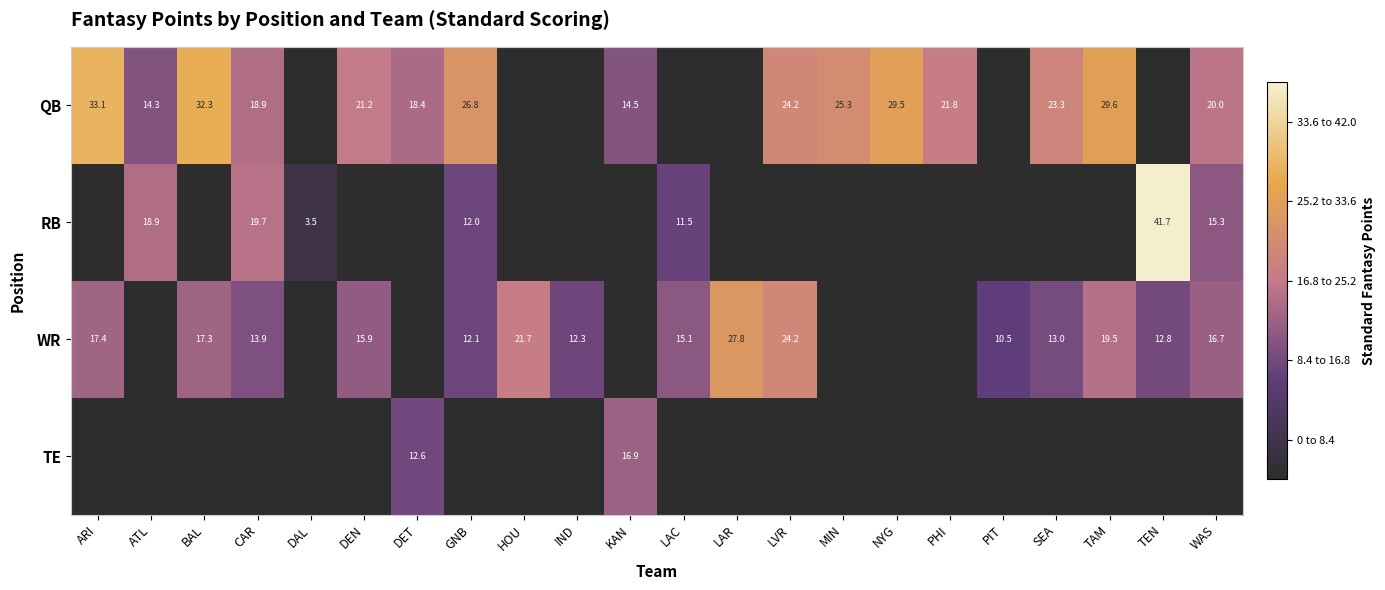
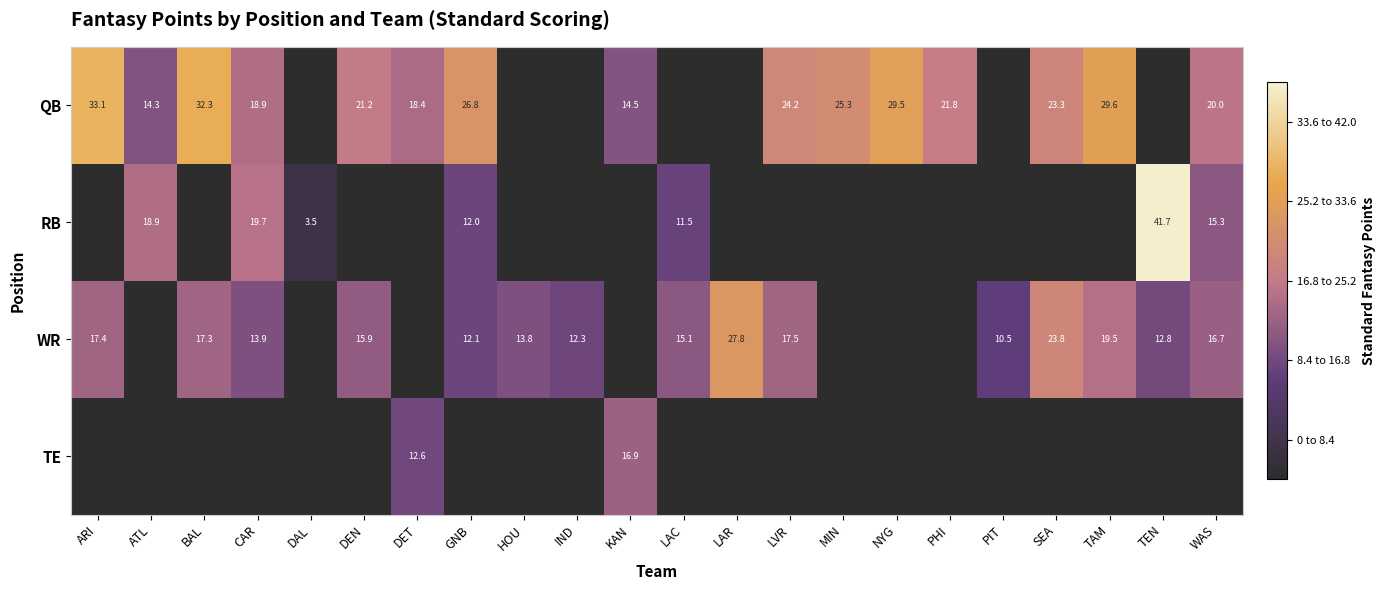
  {
    "QB": {
      "ARI": 33.1,
      "ATL": 14.3,
      "BAL": 32.3,
      "CAR": 18.9,
      "DEN": 21.2,
      "DET": 18.4,
      "GNB": 26.8,
      "KAN": 14.5,
      "LVR": 24.2,
      "MIN": 25.3,
      "NYG": 29.5,
      "PHI": 21.8,
      "SEA": 23.3,
      "TAM": 29.6,
      "WAS": 20.0
    },
    "RB": {
      "ATL": 18.9,
      "CAR": 19.7,
      "DAL": 3.5,
      "GNB": 12.0,
      "LAC": 11.5,
      "TEN": 41.7,
      "WAS": 15.3
    },
    "WR": {
      "ARI": 17.4,
      "BAL": 17.3,
      "CAR": 13.9,
      "DEN": 15.9,
      "GNB": 12.1,
-     "HOU": 21.7,
+     "HOU": 13.8,
      "IND": 12.3,
      "LAC": 15.1,
      "LAR": 27.8,
-     "LVR": 24.2,
+     "LVR": 17.5,
      "PIT": 10.5,
-     "SEA": 13.0,
+     "SEA": 23.8,
      "TAM": 19.5,
      "TEN": 12.8,
      "WAS": 16.7
    },
    "TE": {
      "DET": 12.6,
      "KAN": 16.9
    }
  }
